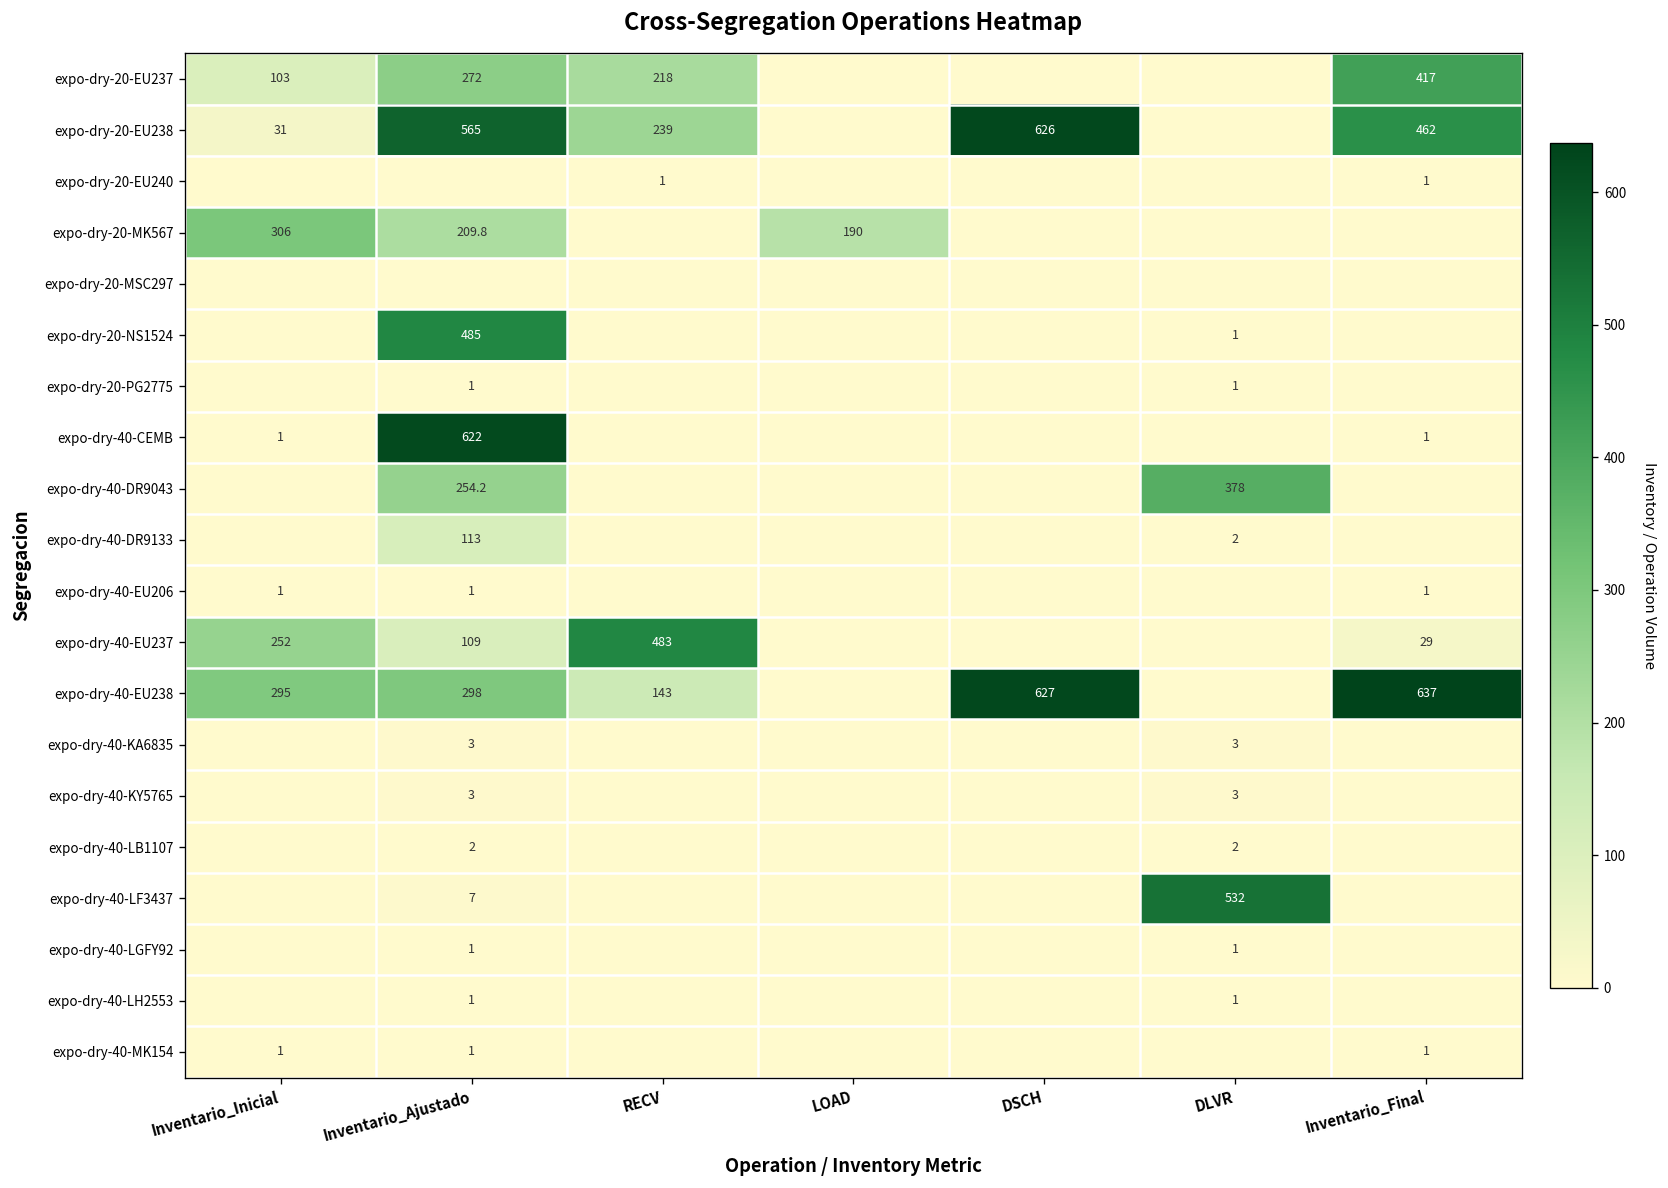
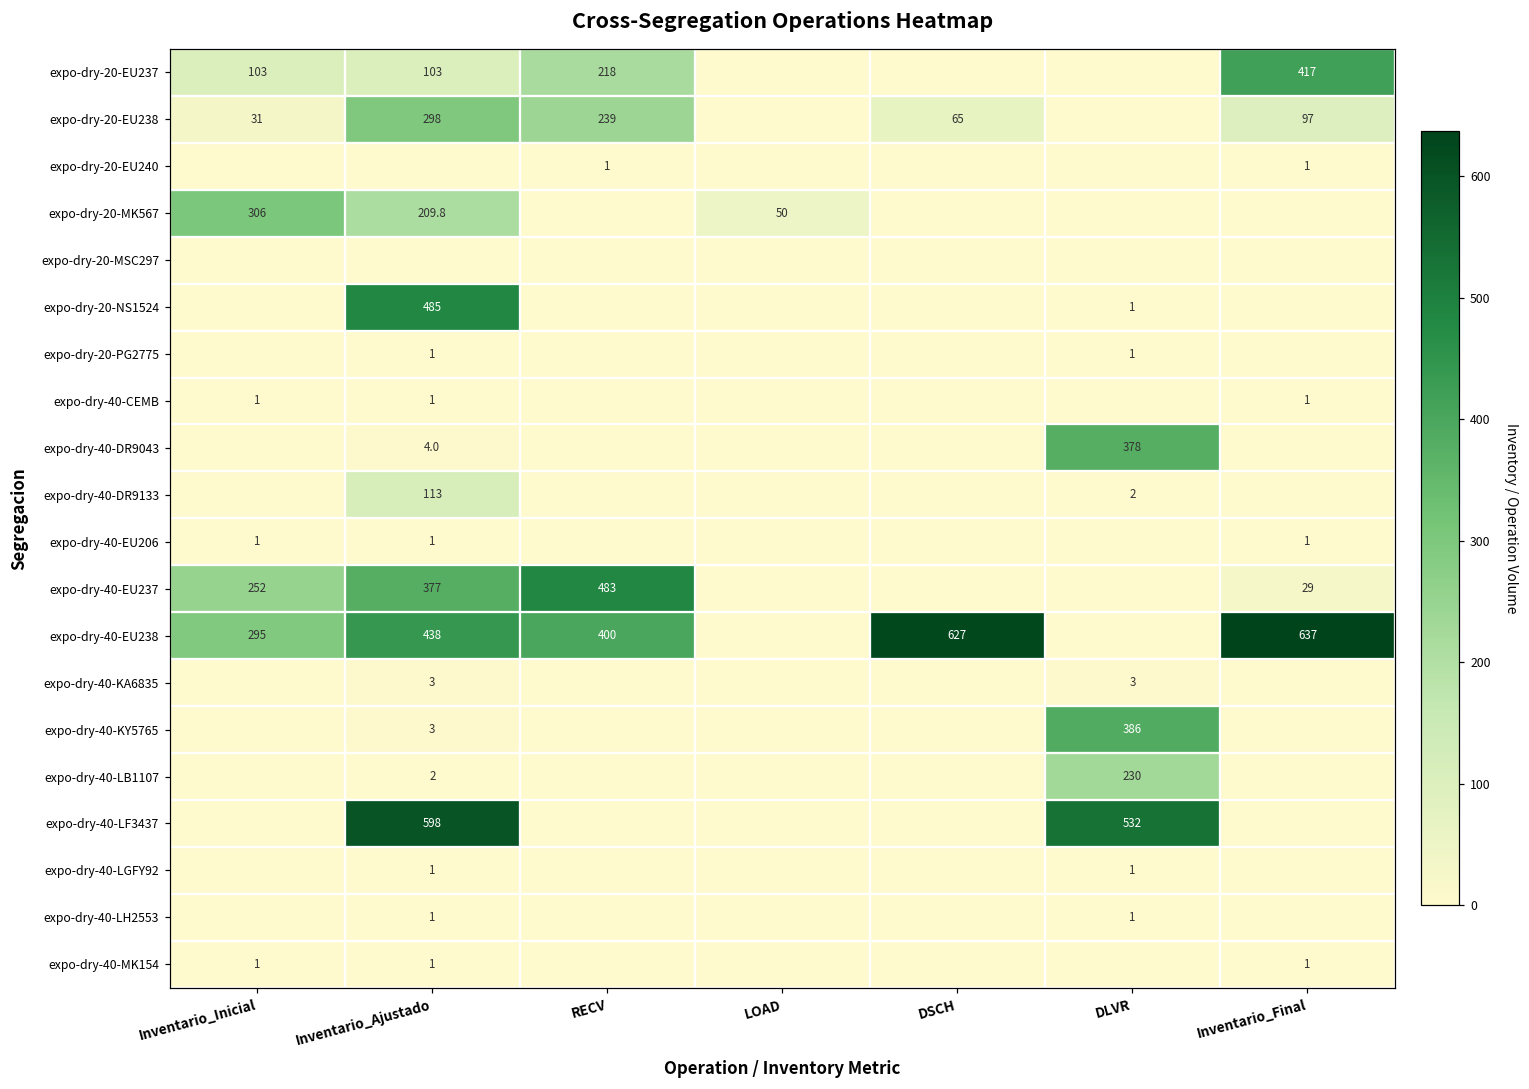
  {
    "expo-dry-20-EU237": {
      "Inventario_Inicial": 103,
-     "Inventario_Ajustado": 272,
+     "Inventario_Ajustado": 103,
      "RECV": 218,
      "Inventario_Final": 417
    },
    "expo-dry-20-EU238": {
      "Inventario_Inicial": 31,
-     "Inventario_Ajustado": 565,
+     "Inventario_Ajustado": 298,
      "RECV": 239,
-     "DSCH": 626,
-     "Inventario_Final": 462
+     "DSCH": 65,
+     "Inventario_Final": 97
    },
    "expo-dry-20-EU240": {
      "RECV": 1,
      "Inventario_Final": 1
    },
    "expo-dry-20-MK567": {
      "Inventario_Inicial": 306,
      "Inventario_Ajustado": 209.8,
-     "LOAD": 190
+     "LOAD": 50
    },
    "expo-dry-20-NS1524": {
      "Inventario_Ajustado": 485,
      "DLVR": 1
    },
    "expo-dry-20-PG2775": {
      "Inventario_Ajustado": 1,
      "DLVR": 1
    },
    "expo-dry-40-CEMB": {
      "Inventario_Inicial": 1,
-     "Inventario_Ajustado": 622,
+     "Inventario_Ajustado": 1,
      "Inventario_Final": 1
    },
    "expo-dry-40-DR9043": {
-     "Inventario_Ajustado": 254.2,
+     "Inventario_Ajustado": 4.0,
      "DLVR": 378
    },
    "expo-dry-40-DR9133": {
      "Inventario_Ajustado": 113,
      "DLVR": 2
    },
    "expo-dry-40-EU206": {
      "Inventario_Inicial": 1,
      "Inventario_Ajustado": 1,
      "Inventario_Final": 1
    },
    "expo-dry-40-EU237": {
      "Inventario_Inicial": 252,
-     "Inventario_Ajustado": 109,
+     "Inventario_Ajustado": 377,
      "RECV": 483,
      "Inventario_Final": 29
    },
    "expo-dry-40-EU238": {
      "Inventario_Inicial": 295,
-     "Inventario_Ajustado": 298,
-     "RECV": 143,
+     "Inventario_Ajustado": 438,
+     "RECV": 400,
      "DSCH": 627,
      "Inventario_Final": 637
    },
    "expo-dry-40-KA6835": {
      "Inventario_Ajustado": 3,
      "DLVR": 3
    },
    "expo-dry-40-KY5765": {
      "Inventario_Ajustado": 3,
-     "DLVR": 3
+     "DLVR": 386
    },
    "expo-dry-40-LB1107": {
      "Inventario_Ajustado": 2,
-     "DLVR": 2
+     "DLVR": 230
    },
    "expo-dry-40-LF3437": {
-     "Inventario_Ajustado": 7,
+     "Inventario_Ajustado": 598,
      "DLVR": 532
    },
    "expo-dry-40-LGFY92": {
      "Inventario_Ajustado": 1,
      "DLVR": 1
    },
    "expo-dry-40-LH2553": {
      "Inventario_Ajustado": 1,
      "DLVR": 1
    },
    "expo-dry-40-MK154": {
      "Inventario_Inicial": 1,
      "Inventario_Ajustado": 1,
      "Inventario_Final": 1
    }
  }
